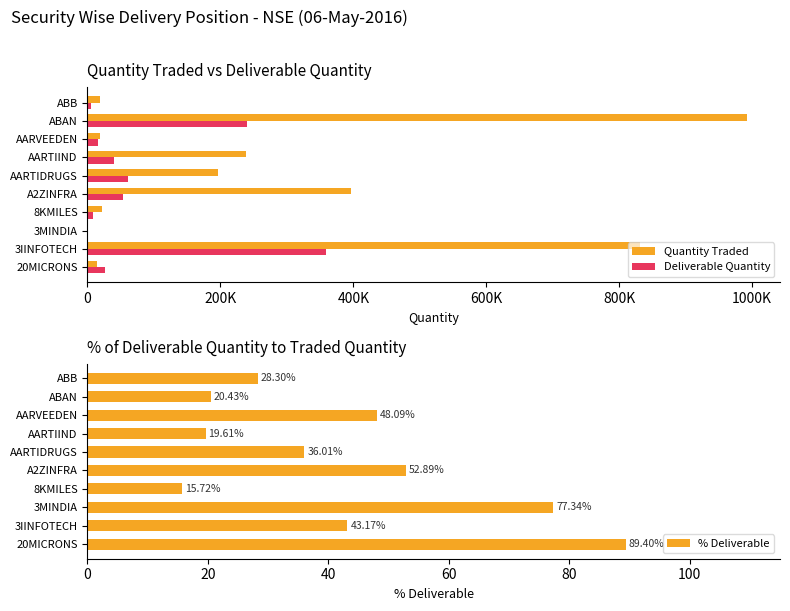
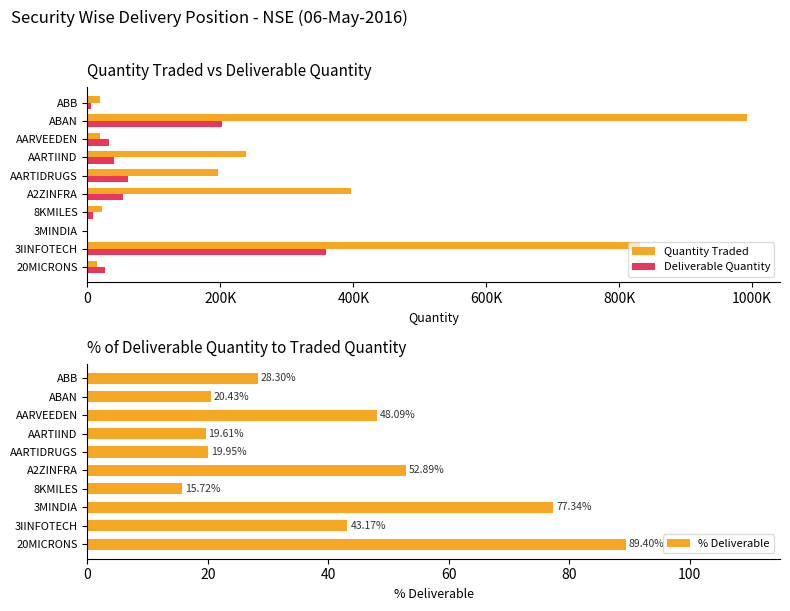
  {
    "Quantity Traded vs Deliverable Quantity": {
      "Quantity Traded": {
        "ABB": "20000",
        "ABAN": "990000",
        "AARVEEDEN": "20000",
        "AARTIIND": "240000",
        "AARTIDRUGS": "200000",
        "A2ZINFRA": "400000",
        "8KMILES": "20000",
        "20MICRONS": "10000"
      },
      "Deliverable Quantity": {
        "ABB": "10000",
-       "ABAN": "240000",
-       "AARVEEDEN": "20000",
+       "ABAN": "200000",
+       "AARVEEDEN": "30000",
        "AARTIIND": "40000",
        "AARTIDRUGS": "60000",
        "A2ZINFRA": "50000",
        "8KMILES": "10000",
        "3IINFOTECH": "360000",
        "20MICRONS": "30000"
      }
    },
    "% of Deliverable Quantity to Traded Quantity": {
      "ABB": "28.30%",
      "ABAN": "20.43%",
      "AARVEEDEN": "48.09%",
      "AARTIIND": "19.61%",
-     "AARTIDRUGS": "36.01%",
+     "AARTIDRUGS": "19.95%",
      "A2ZINFRA": "52.89%",
      "8KMILES": "15.72%",
      "3MINDIA": "77.34%",
      "3IINFOTECH": "43.17%"
    }
  }
